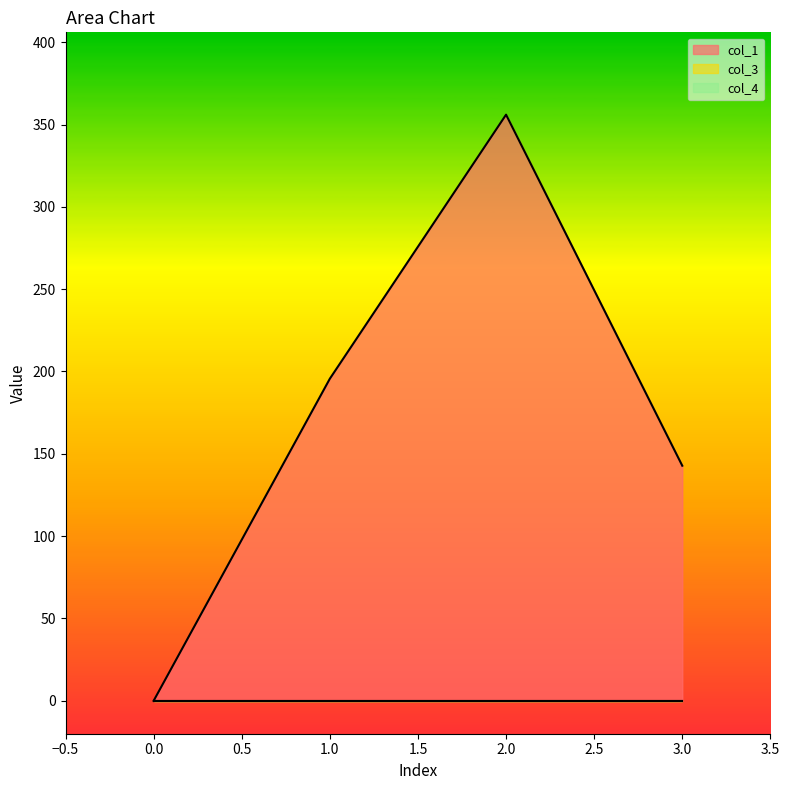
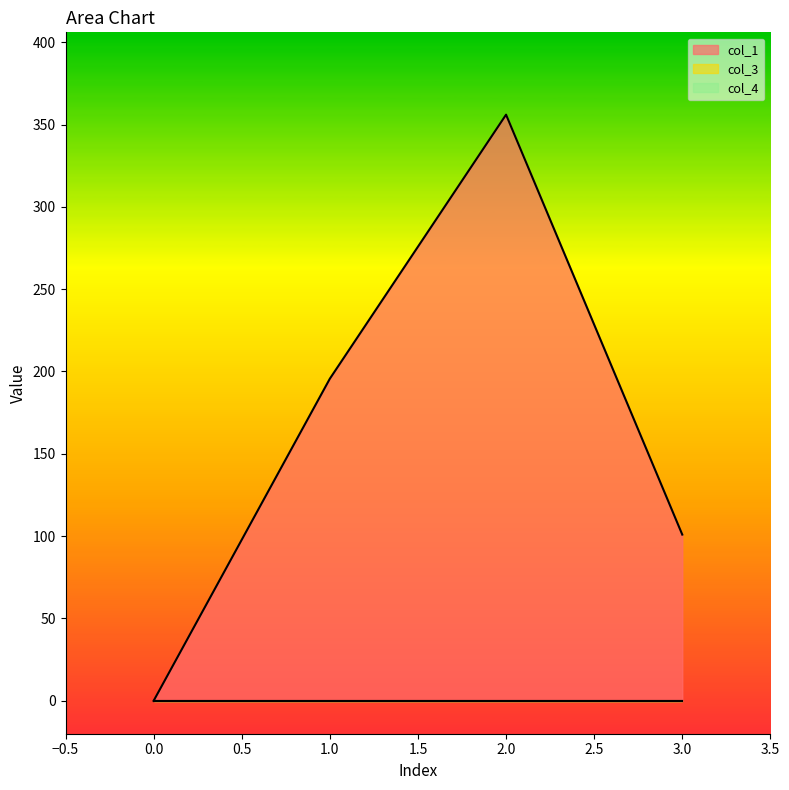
  {
    "col_1": {
      "1.0": 196,
      "2.0": 356,
-     "3.0": 143
+     "3.0": 101
    },
    "col_4": {
      "1.0": 0,
      "2.0": 0,
      "3.0": 0
    }
  }
